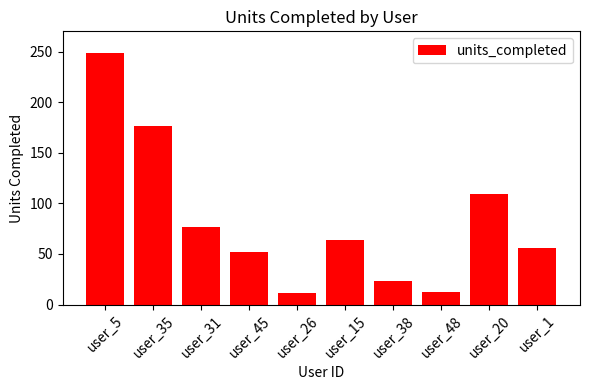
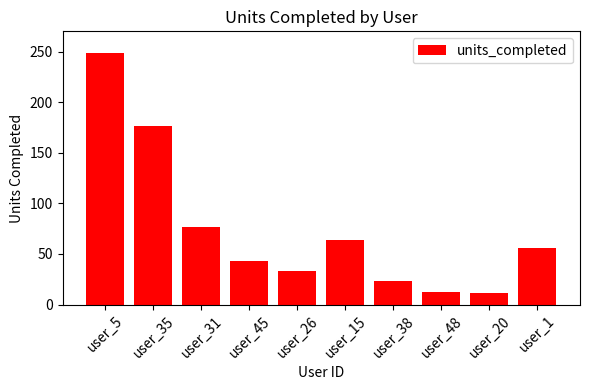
  {
    "user_5": 249,
    "user_35": 176,
    "user_31": 77,
-   "user_45": 52,
-   "user_26": 11,
+   "user_45": 43,
+   "user_26": 33,
    "user_15": 64,
    "user_38": 23,
    "user_48": 12,
-   "user_20": 109,
+   "user_20": 11,
    "user_1": 56
  }
